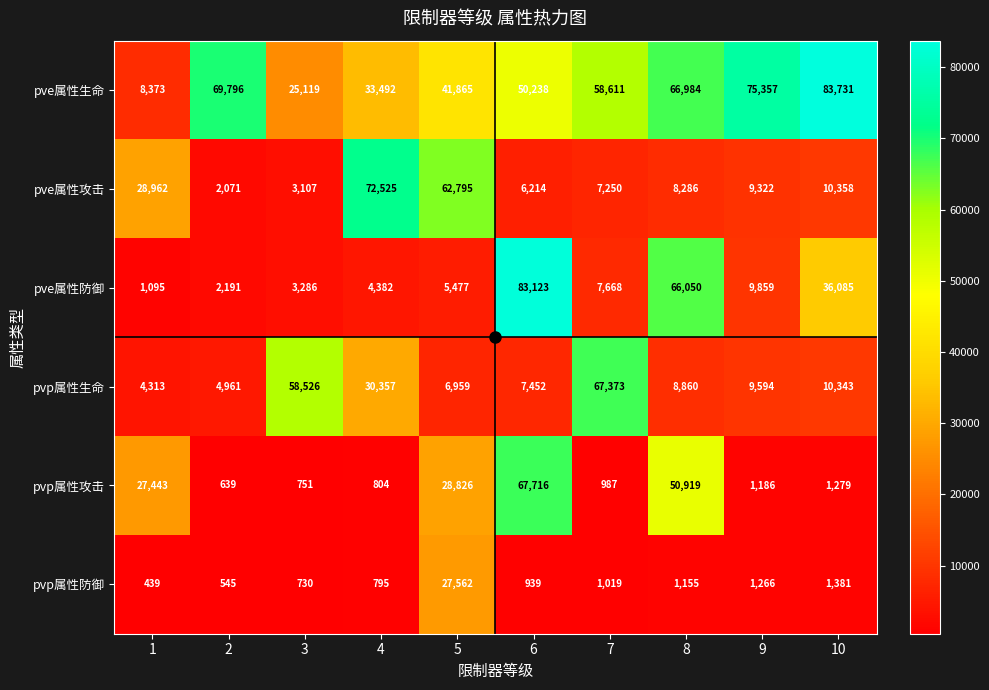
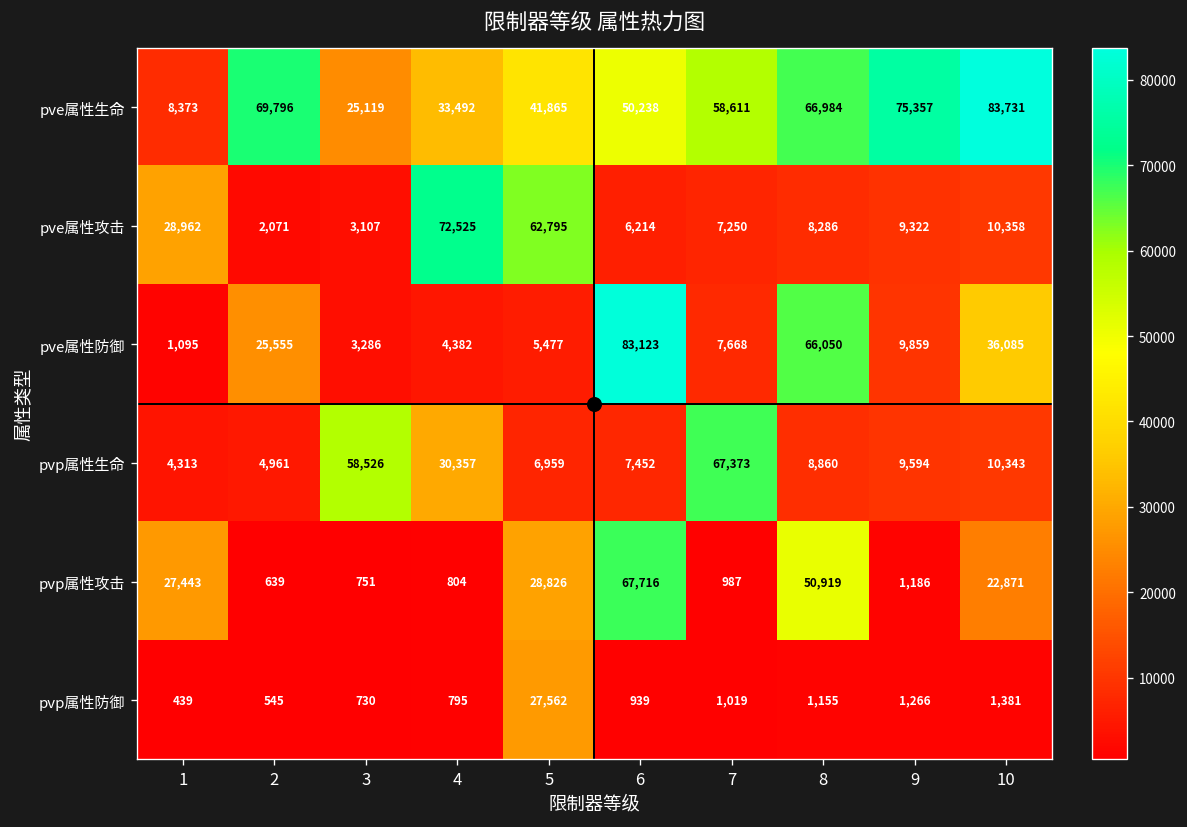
  {
    "pve属性生命": {
      "1": "8,373",
      "2": "69,796",
      "3": "25,119",
      "4": "33,492",
      "5": "41,865",
      "6": "50,238",
      "7": "58,611",
      "8": "66,984",
      "9": "75,357",
      "10": "83,731"
    },
    "pve属性攻击": {
      "1": "28,962",
      "2": "2,071",
      "3": "3,107",
      "4": "72,525",
      "5": "62,795",
      "6": "6,214",
      "7": "7,250",
      "8": "8,286",
      "9": "9,322",
      "10": "10,358"
    },
    "pve属性防御": {
      "1": "1,095",
-     "2": "2,191",
+     "2": "25,555",
      "3": "3,286",
      "4": "4,382",
      "5": "5,477",
      "6": "83,123",
      "7": "7,668",
      "8": "66,050",
      "9": "9,859",
      "10": "36,085"
    },
    "pvp属性生命": {
      "1": "4,313",
      "2": "4,961",
      "3": "58,526",
      "4": "30,357",
      "5": "6,959",
      "6": "7,452",
      "7": "67,373",
      "8": "8,860",
      "9": "9,594",
      "10": "10,343"
    },
    "pvp属性攻击": {
      "1": "27,443",
      "2": "639",
      "3": "751",
      "4": "804",
      "5": "28,826",
      "6": "67,716",
      "7": "987",
      "8": "50,919",
      "9": "1,186",
-     "10": "1,279"
+     "10": "22,871"
    },
    "pvp属性防御": {
      "1": "439",
      "2": "545",
      "3": "730",
      "4": "795",
      "5": "27,562",
      "6": "939",
      "7": "1,019",
      "8": "1,155",
      "9": "1,266",
      "10": "1,381"
    }
  }
